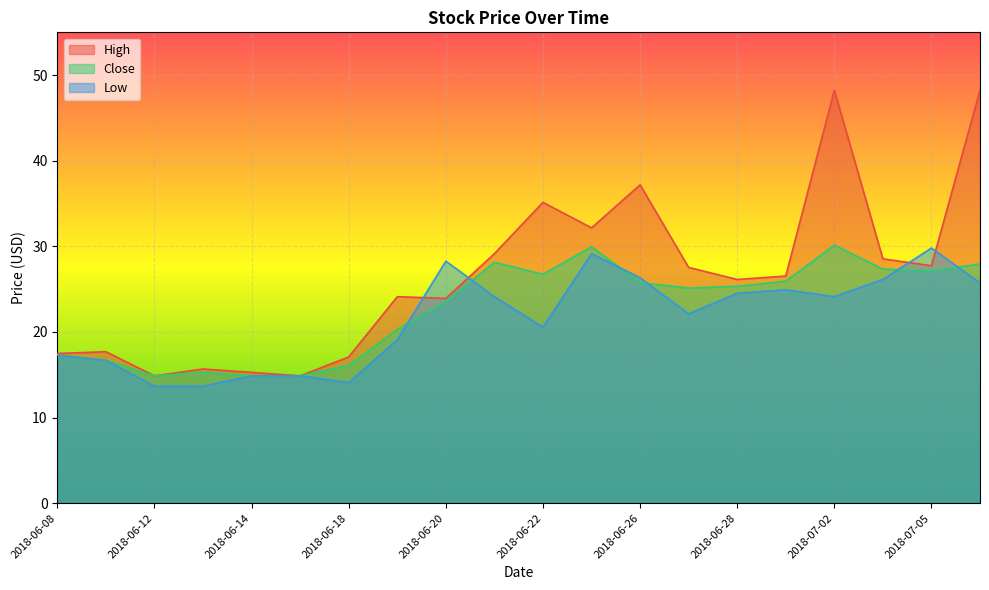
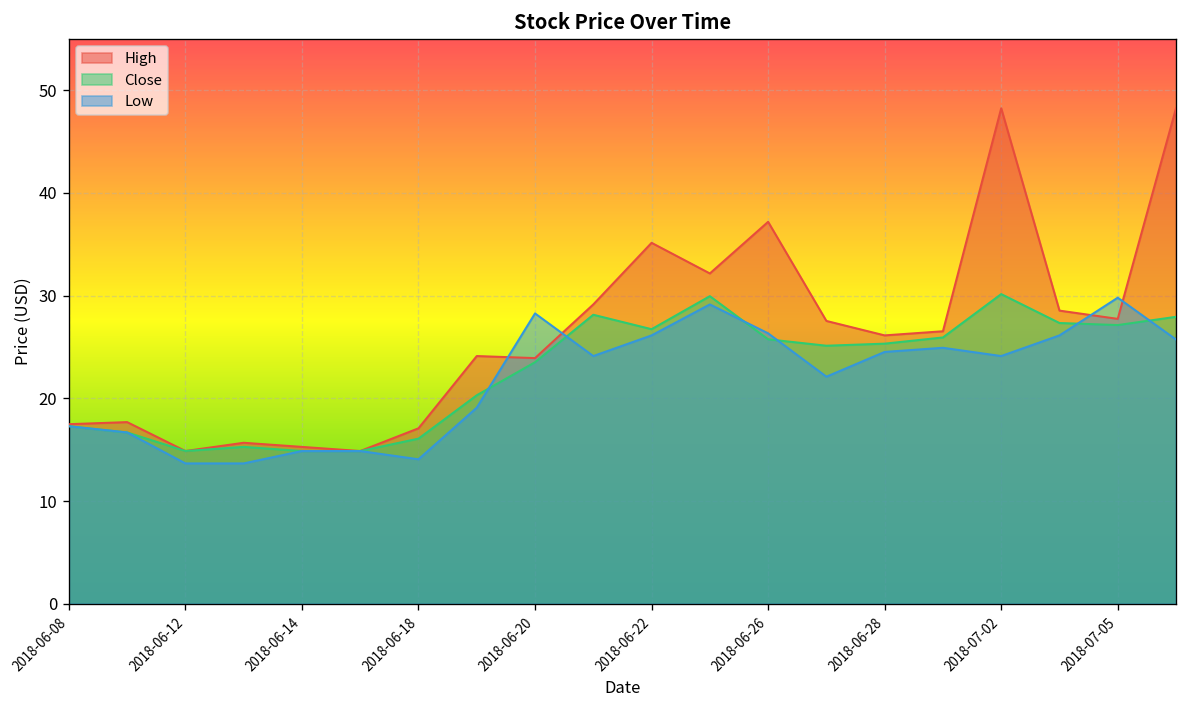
  {
    "High": {
      "2018-06-14": 15,
      "2018-06-18": 17,
      "2018-06-20": 24,
      "2018-06-22": 35,
      "2018-06-26": 37,
      "2018-06-28": 26,
      "2018-07-02": 48,
      "2018-07-05": 28
    },
    "Close": {
      "2018-06-18": 16,
      "2018-06-20": 24,
      "2018-06-22": 27,
      "2018-06-26": 26,
      "2018-06-28": 25,
      "2018-07-02": 30,
      "2018-07-05": 27
    },
    "Low": {
      "2018-06-12": 14,
      "2018-06-18": 14,
      "2018-06-20": 28,
-     "2018-06-22": 21,
+     "2018-06-22": 26,
      "2018-06-26": 26,
      "2018-06-28": 25,
      "2018-07-02": 24,
      "2018-07-05": 30
    }
  }
